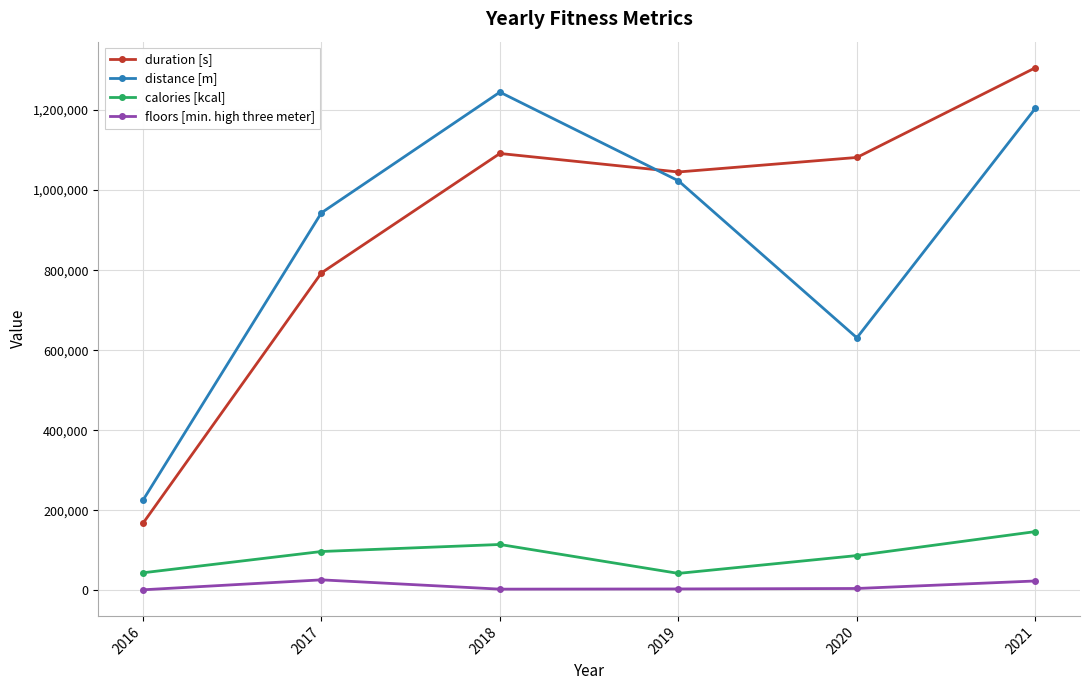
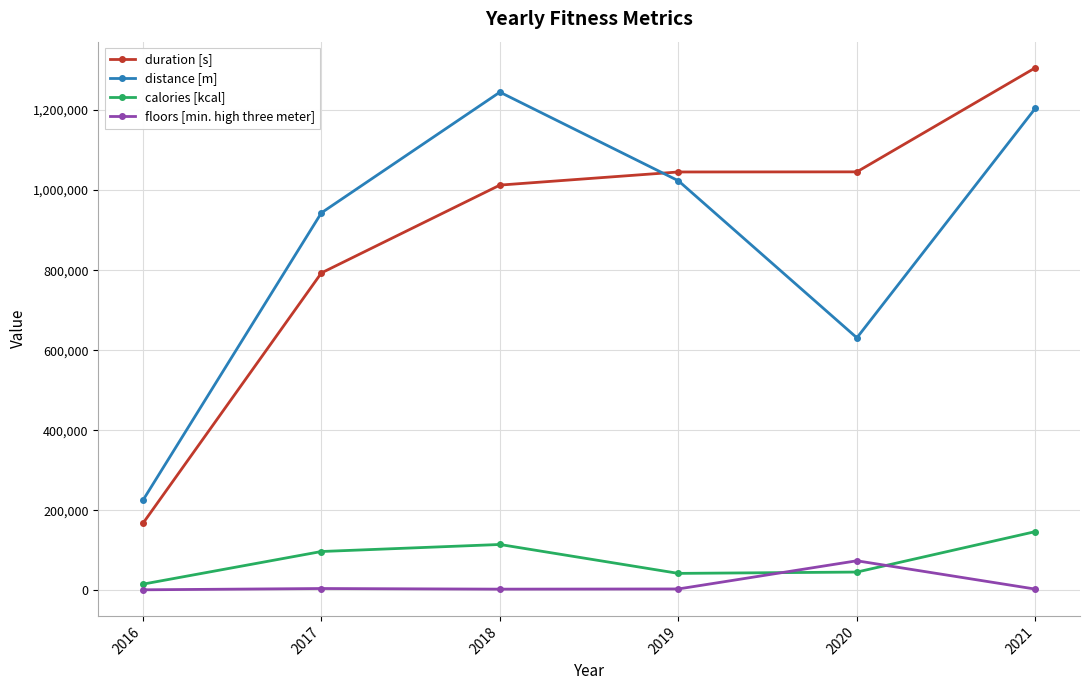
  {
    "duration [s]": {
      "2016": "170,000",
      "2017": "790,000",
-     "2018": "1,090,000",
+     "2018": "1,010,000",
      "2019": "1,050,000",
-     "2020": "1,080,000",
+     "2020": "1,050,000",
      "2021": "1,310,000"
    },
    "distance [m]": {
      "2016": "220,000",
      "2017": "940,000",
      "2018": "1,240,000",
      "2019": "1,020,000",
      "2020": "630,000",
      "2021": "1,200,000"
    },
    "calories [kcal]": {
-     "2016": "40,000",
+     "2016": "20,000",
      "2017": "100,000",
      "2018": "110,000",
      "2019": "40,000",
-     "2020": "90,000",
+     "2020": "50,000",
      "2021": "150,000"
    },
    "floors [min. high three meter]": {
      "2016": "0",
-     "2017": "30,000",
+     "2017": "0",
      "2018": "0",
      "2019": "0",
-     "2020": "0",
-     "2021": "20,000"
+     "2020": "70,000",
+     "2021": "0"
    }
  }
